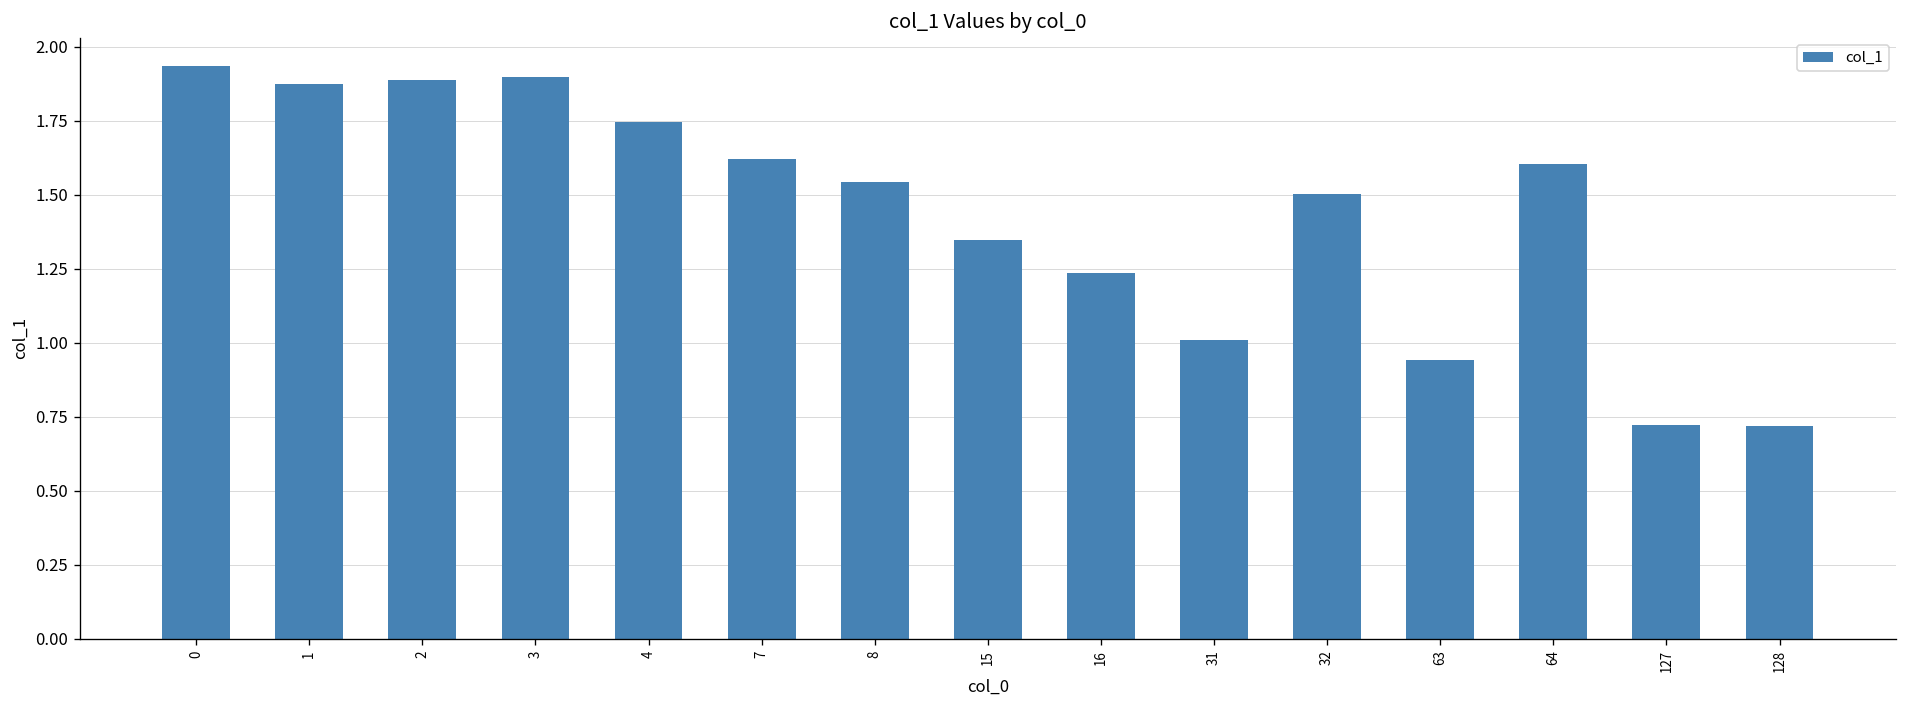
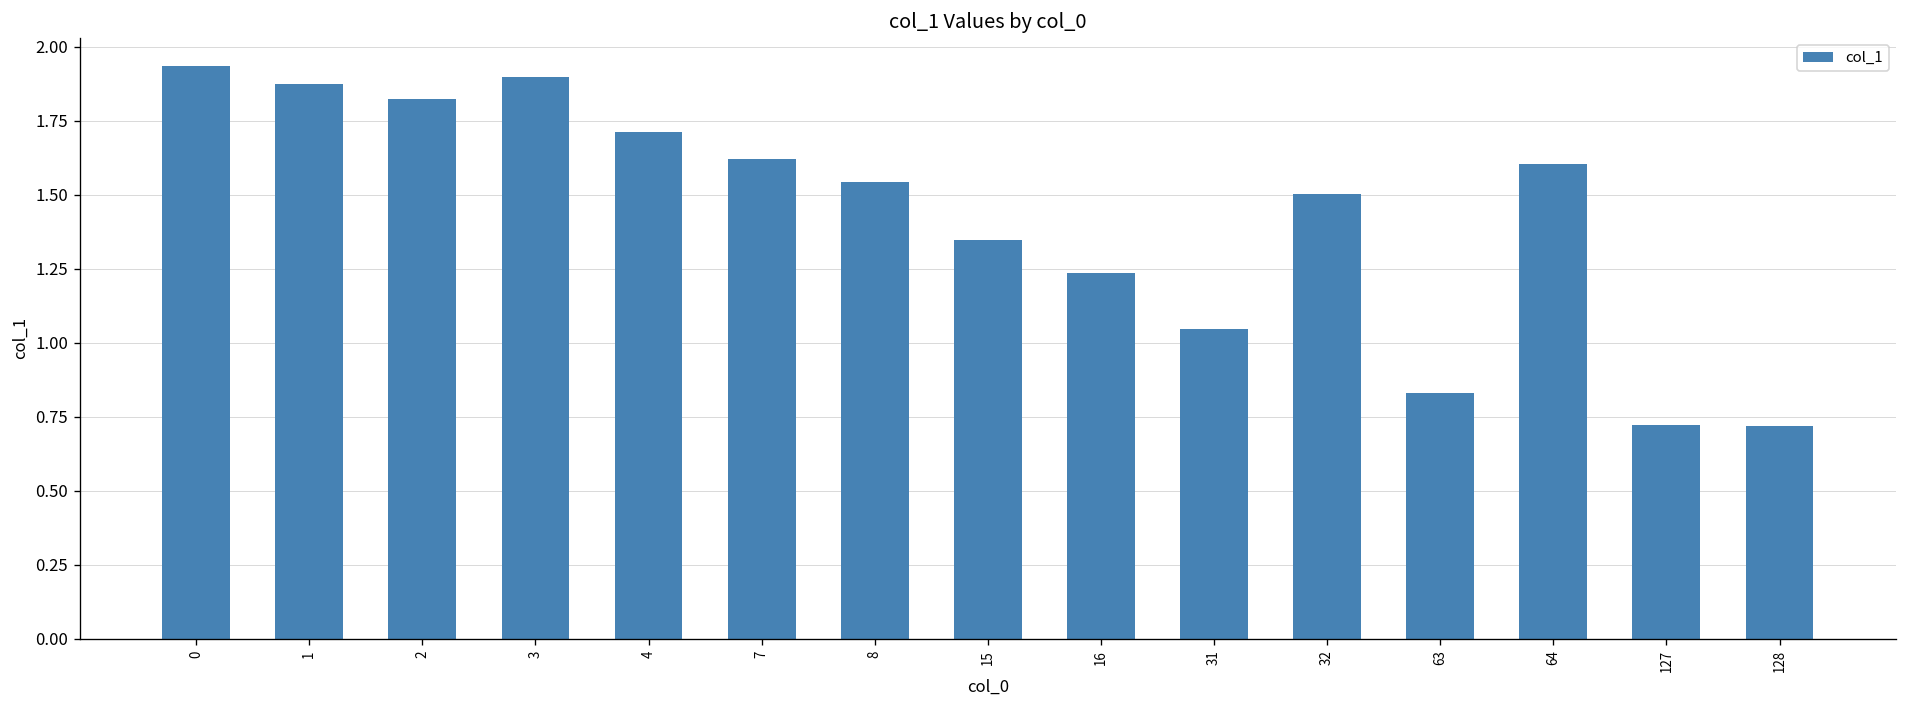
  {
    "0": 1.93,
    "1": 1.87,
-   "2": 1.89,
+   "2": 1.82,
    "3": 1.90,
-   "4": 1.74,
+   "4": 1.71,
    "7": 1.62,
    "8": 1.54,
    "15": 1.34,
    "16": 1.23,
-   "31": 1.01,
+   "31": 1.04,
    "32": 1.50,
-   "63": 0.94,
+   "63": 0.83,
    "64": 1.60,
    "127": 0.72,
    "128": 0.72
  }
